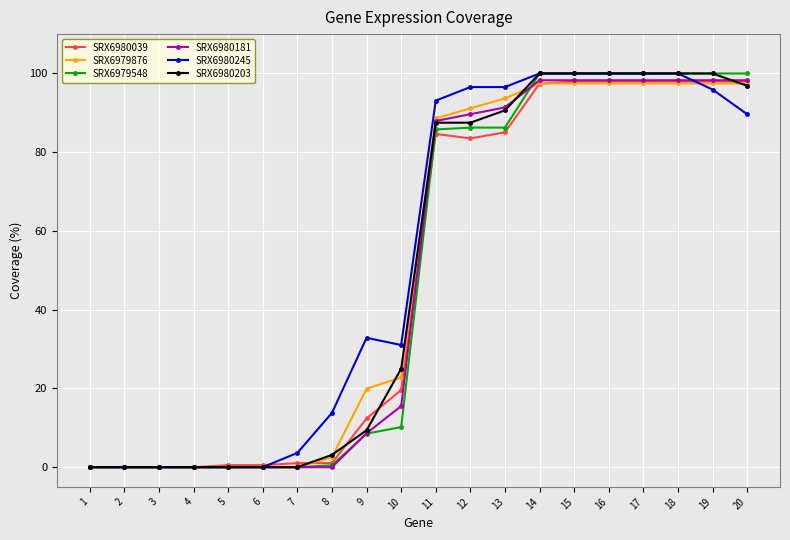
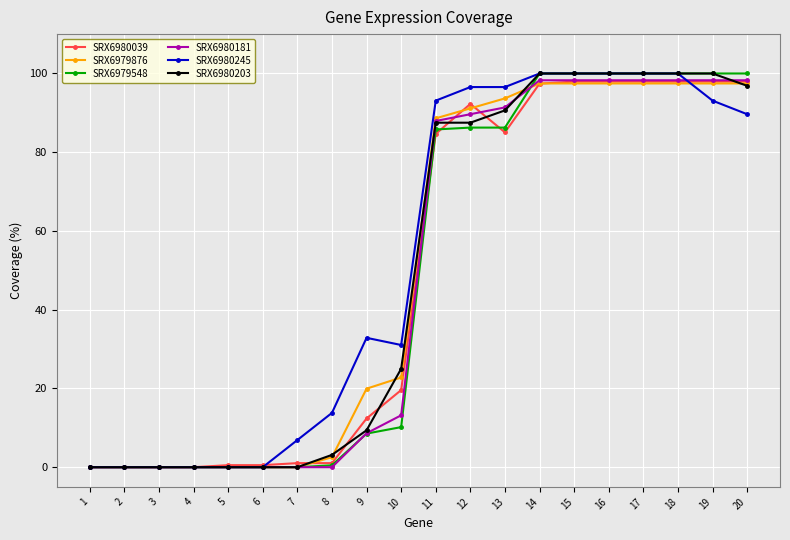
  {
    "SRX6980039": {
      "7": 1,
      "9": 12,
      "10": 20,
      "11": 85,
-     "12": 84,
+     "12": 92,
      "13": 85
    },
    "SRX6979876": {
      "9": 20,
      "10": 23,
      "11": 89,
      "12": 91,
      "13": 94
    },
    "SRX6979548": {
      "10": 10,
      "11": 86,
      "12": 86,
      "13": 86,
      "20": 100
    },
    "SRX6980181": {
-     "10": 16,
+     "10": 13,
      "12": 90,
      "13": 91,
      "14": 98
    },
    "SRX6980245": {
-     "7": 4,
+     "7": 7,
      "8": 14,
      "9": 33,
      "10": 31,
      "11": 93,
      "12": 97,
      "13": 97,
-     "19": 96,
+     "19": 93,
      "20": 90
    },
    "SRX6980203": {
      "9": 9,
      "10": 25,
      "12": 88,
      "13": 91
    }
  }
